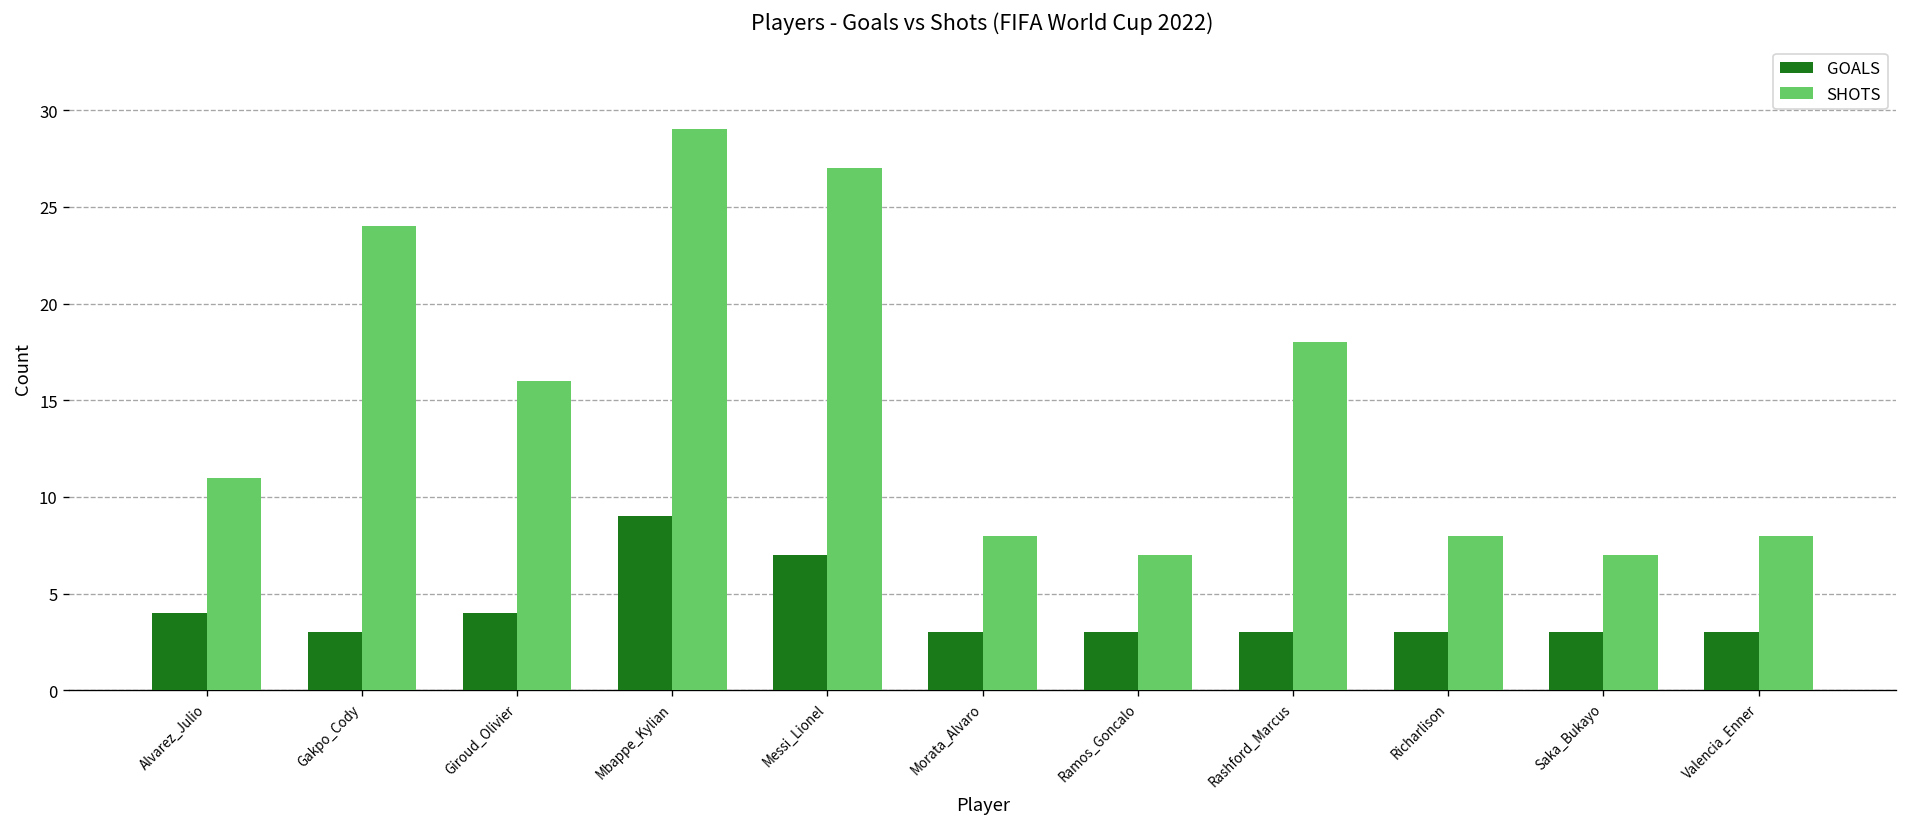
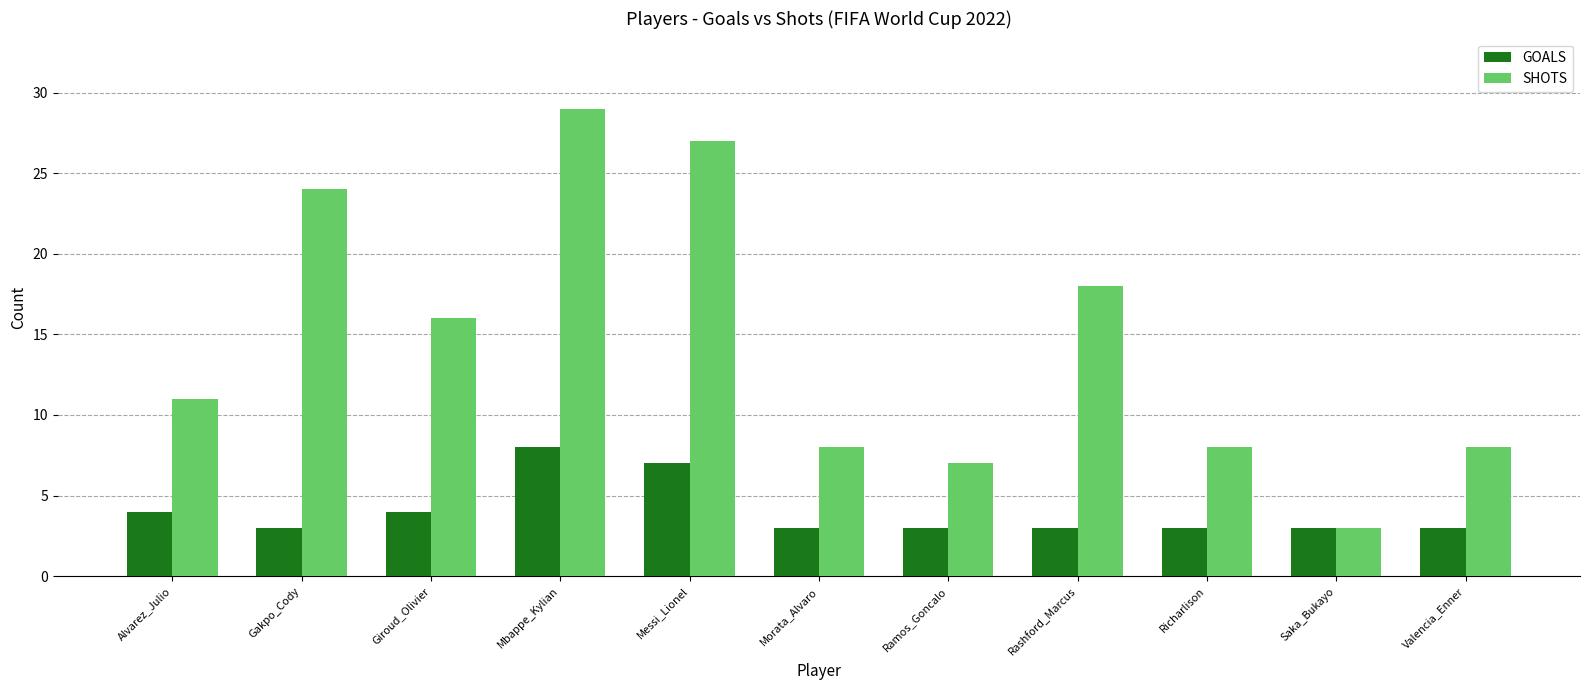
  {
    "GOALS": {
      "Alvarez_Julio": 4,
      "Gakpo_Cody": 3,
      "Giroud_Olivier": 4,
-     "Mbappe_Kylian": 9,
+     "Mbappe_Kylian": 8,
      "Messi_Lionel": 7,
      "Morata_Alvaro": 3,
      "Ramos_Goncalo": 3,
      "Rashford_Marcus": 3,
      "Richarlison": 3,
      "Saka_Bukayo": 3,
      "Valencia_Enner": 3
    },
    "SHOTS": {
      "Alvarez_Julio": 11,
      "Gakpo_Cody": 24,
      "Giroud_Olivier": 16,
      "Mbappe_Kylian": 29,
      "Messi_Lionel": 27,
      "Morata_Alvaro": 8,
      "Ramos_Goncalo": 7,
      "Rashford_Marcus": 18,
      "Richarlison": 8,
-     "Saka_Bukayo": 7,
+     "Saka_Bukayo": 3,
      "Valencia_Enner": 8
    }
  }
